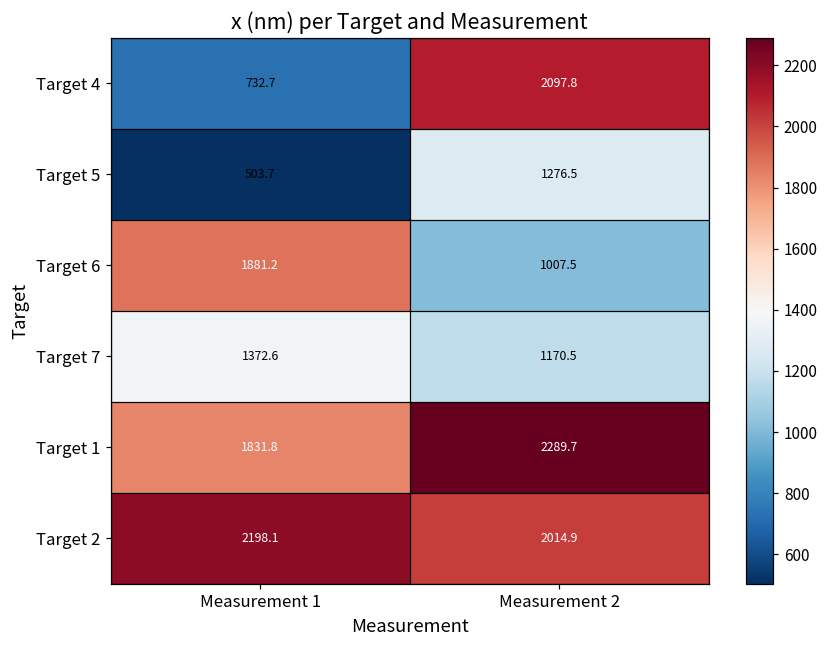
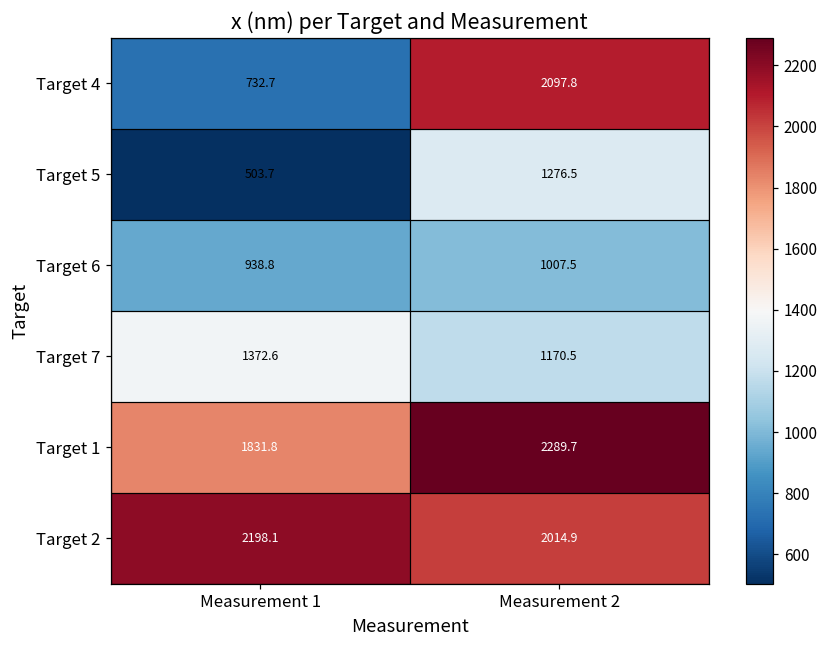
  {
    "Target 4": {
      "Measurement 1": 732.7,
      "Measurement 2": 2097.8
    },
    "Target 5": {
      "Measurement 1": 503.7,
      "Measurement 2": 1276.5
    },
    "Target 6": {
-     "Measurement 1": 1881.2,
+     "Measurement 1": 938.8,
      "Measurement 2": 1007.5
    },
    "Target 7": {
      "Measurement 1": 1372.6,
      "Measurement 2": 1170.5
    },
    "Target 1": {
      "Measurement 1": 1831.8,
      "Measurement 2": 2289.7
    },
    "Target 2": {
      "Measurement 1": 2198.1,
      "Measurement 2": 2014.9
    }
  }
